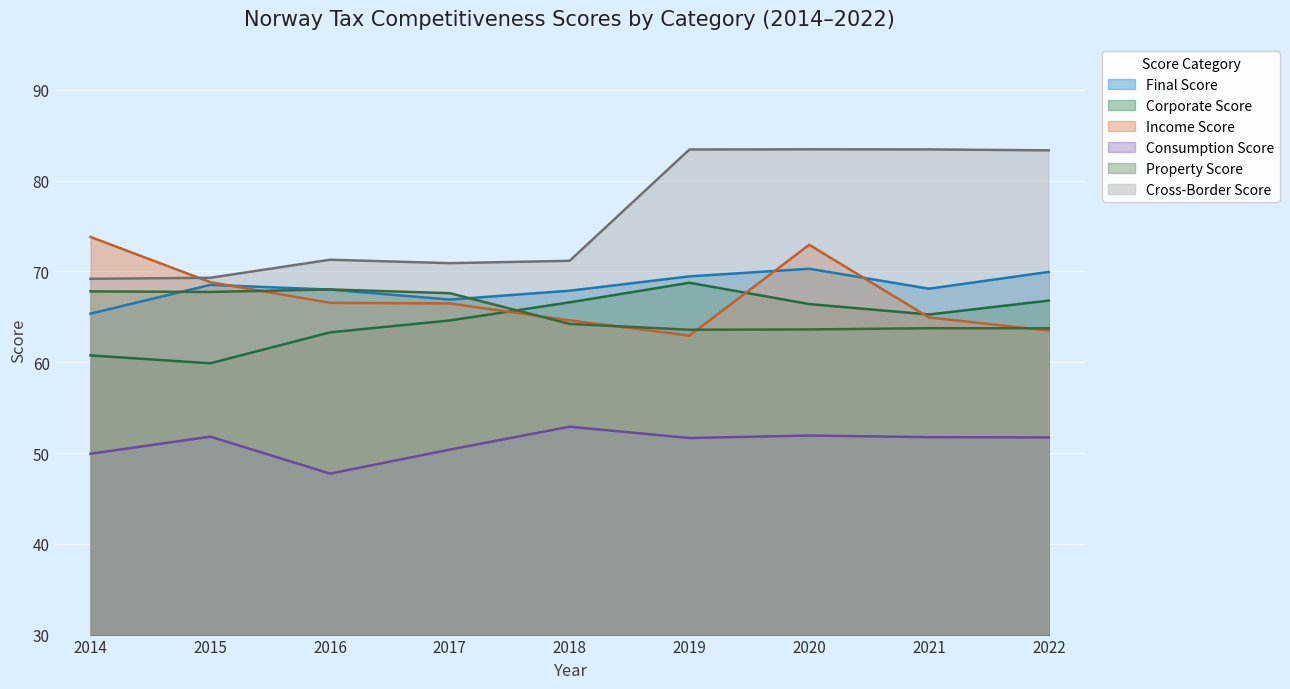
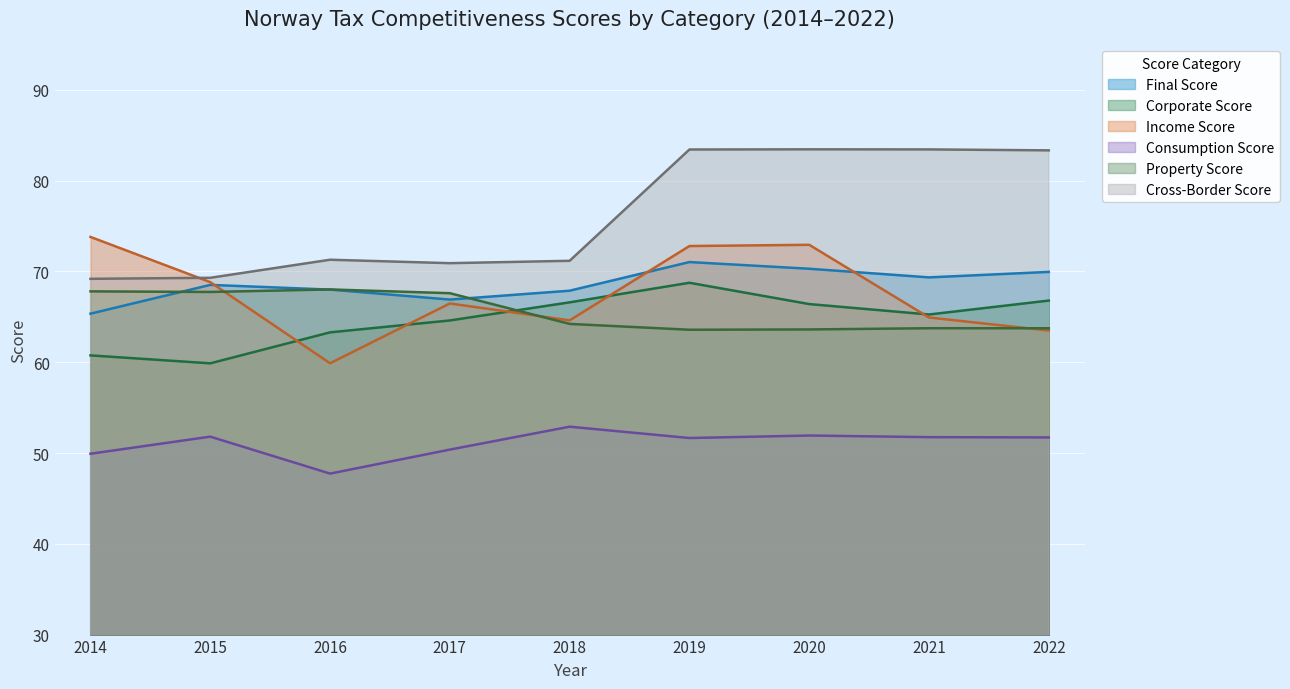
  {
    "Final Score": {
      "2014": 65,
      "2015": 69,
      "2017": 67,
      "2018": 68,
-     "2019": 69,
+     "2019": 71,
      "2020": 70,
-     "2021": 68,
+     "2021": 69,
      "2022": 70
    },
    "Income Score": {
      "2014": 74,
      "2015": 69,
-     "2016": 67,
+     "2016": 60,
      "2017": 66,
      "2018": 65,
-     "2019": 63,
+     "2019": 73,
      "2020": 73,
      "2021": 65
    }
  }
